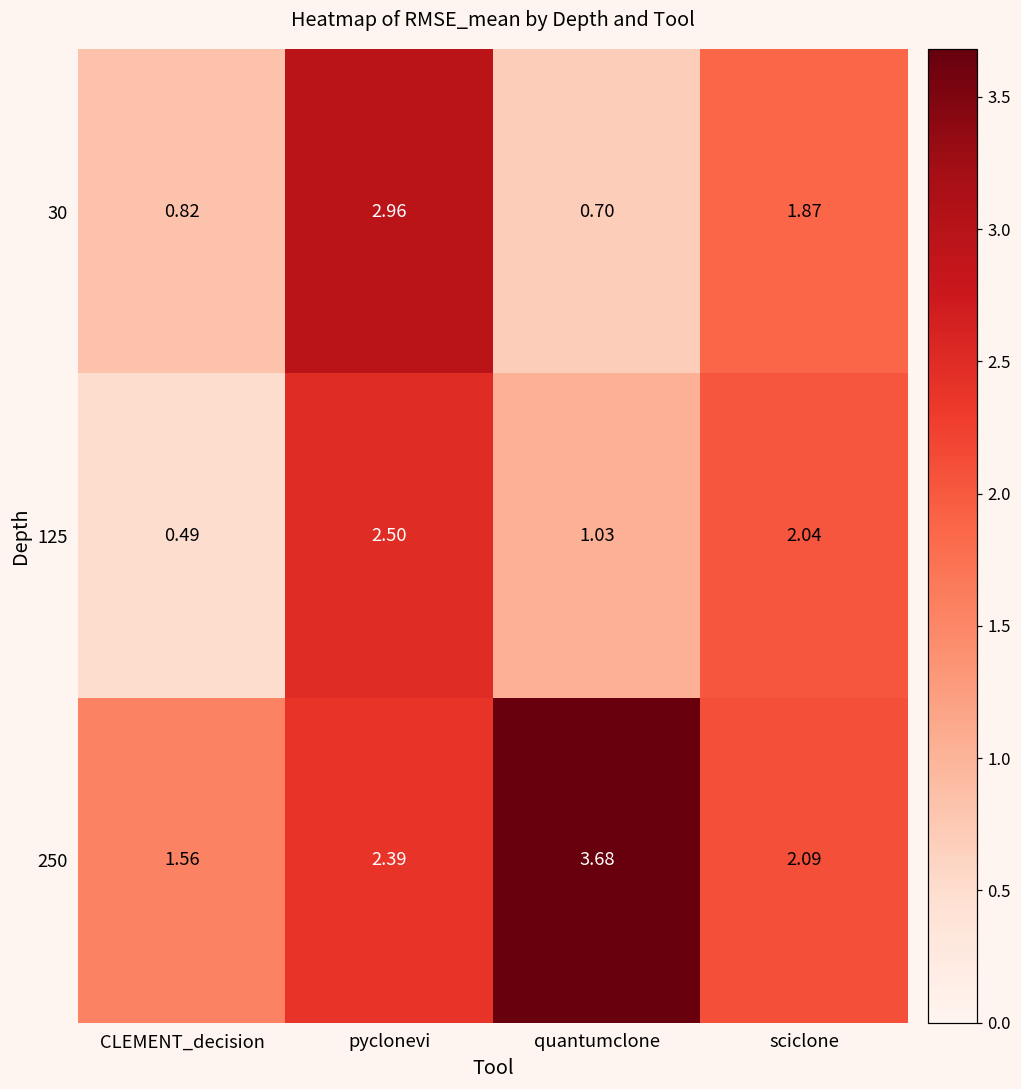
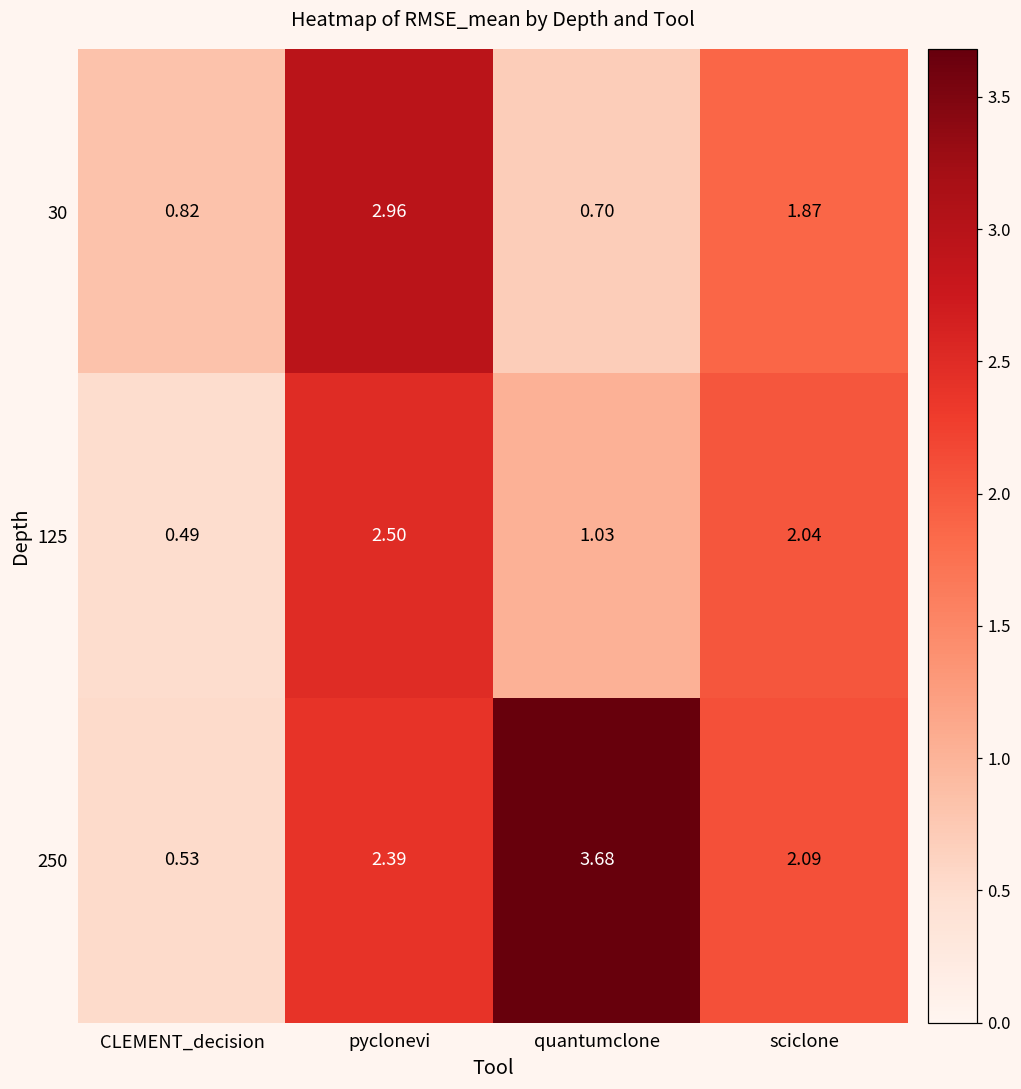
  {
    "30": {
      "CLEMENT_decision": 0.82,
      "pyclonevi": 2.96,
      "quantumclone": 0.70,
      "sciclone": 1.87
    },
    "125": {
      "CLEMENT_decision": 0.49,
      "pyclonevi": 2.50,
      "quantumclone": 1.03,
      "sciclone": 2.04
    },
    "250": {
-     "CLEMENT_decision": 1.56,
+     "CLEMENT_decision": 0.53,
      "pyclonevi": 2.39,
      "quantumclone": 3.68,
      "sciclone": 2.09
    }
  }
